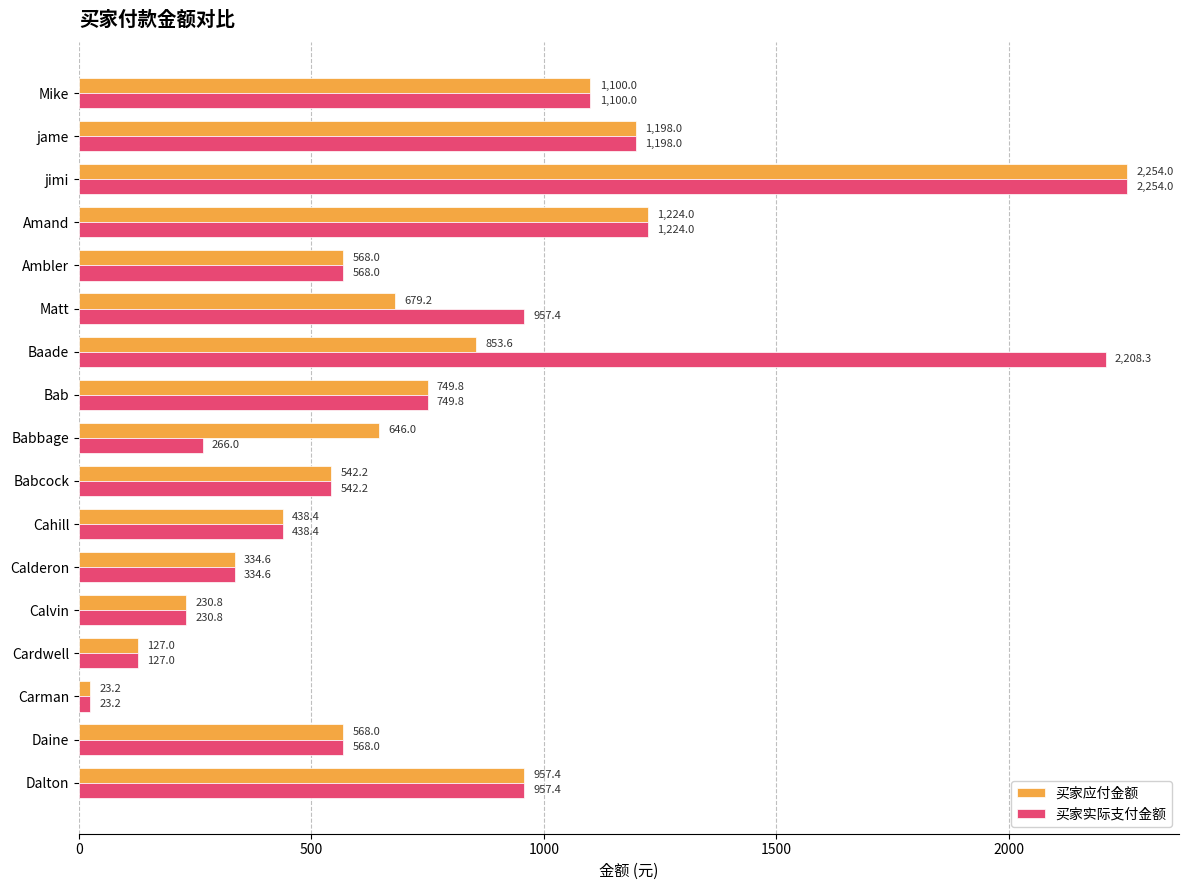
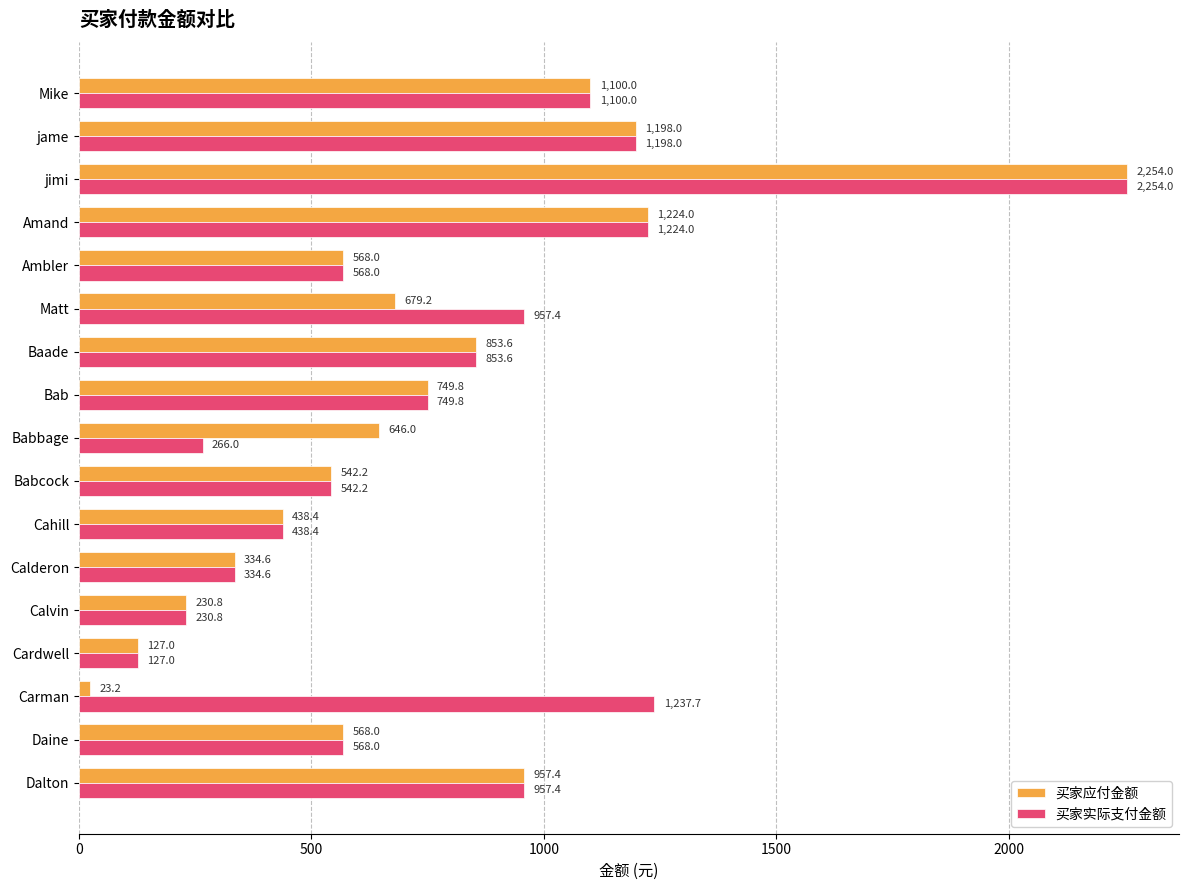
  {
    "买家应付金额": {
      "Mike": "1,100.0",
      "jame": "1,198.0",
      "jimi": "2,254.0",
      "Amand": "1,224.0",
      "Ambler": "568.0",
      "Matt": "679.2",
      "Baade": "853.6",
      "Bab": "749.8",
      "Babbage": "646.0",
      "Babcock": "542.2",
      "Cahill": "438.4",
      "Calderon": "334.6",
      "Calvin": "230.8",
      "Cardwell": "127.0",
      "Carman": "23.2",
      "Daine": "568.0",
      "Dalton": "957.4"
    },
    "买家实际支付金额": {
      "Mike": "1,100.0",
      "jame": "1,198.0",
      "jimi": "2,254.0",
      "Amand": "1,224.0",
      "Ambler": "568.0",
      "Matt": "957.4",
-     "Baade": "2,208.3",
+     "Baade": "853.6",
      "Bab": "749.8",
      "Babbage": "266.0",
      "Babcock": "542.2",
      "Cahill": "438.4",
      "Calderon": "334.6",
      "Calvin": "230.8",
      "Cardwell": "127.0",
-     "Carman": "23.2",
+     "Carman": "1,237.7",
      "Daine": "568.0",
      "Dalton": "957.4"
    }
  }
